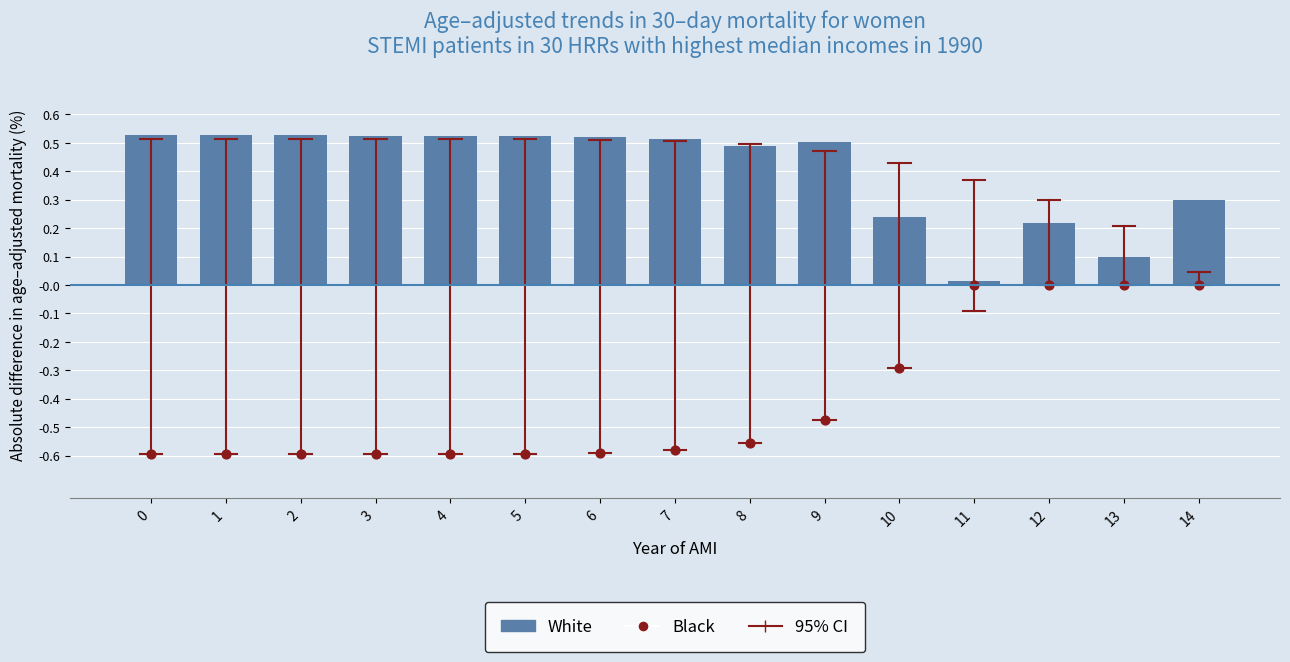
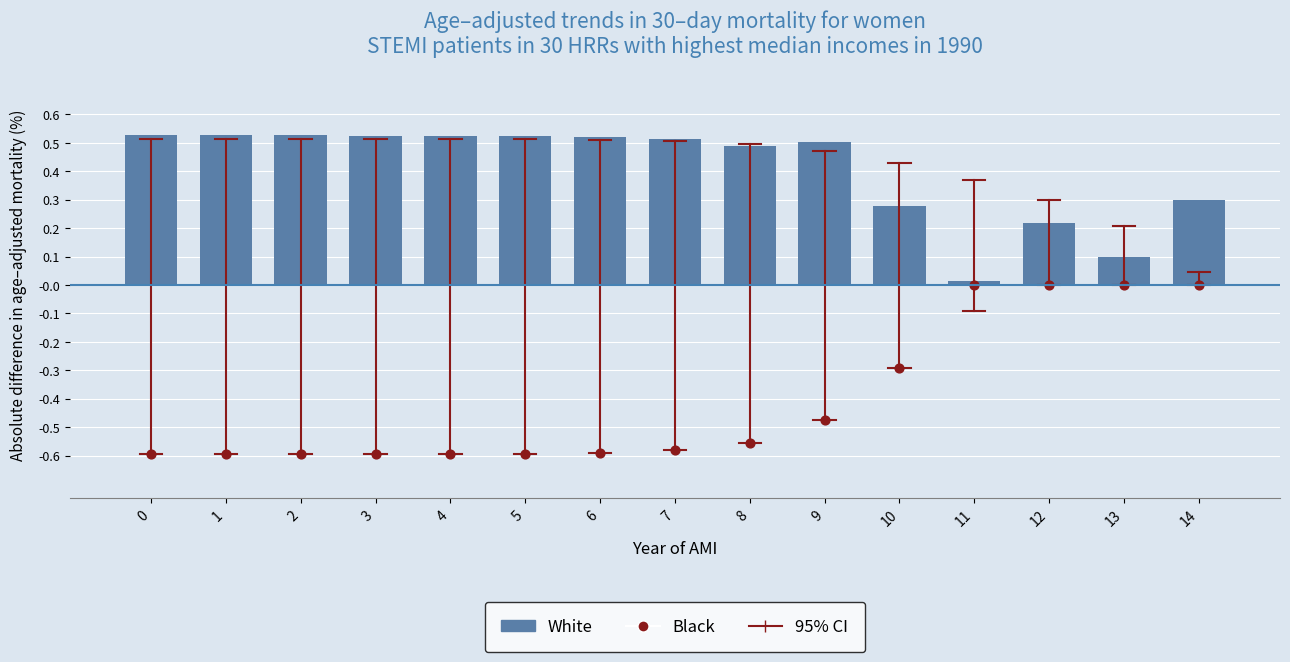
  {
    "White": {
      "0": 0.53,
      "1": 0.53,
      "2": 0.53,
      "3": 0.53,
      "4": 0.53,
      "5": 0.52,
      "6": 0.52,
      "7": 0.51,
      "8": 0.49,
      "9": 0.50,
-     "10": 0.24,
+     "10": 0.28,
      "11": 0.02,
      "12": 0.22,
      "13": 0.10,
      "14": 0.30
    }
  }
